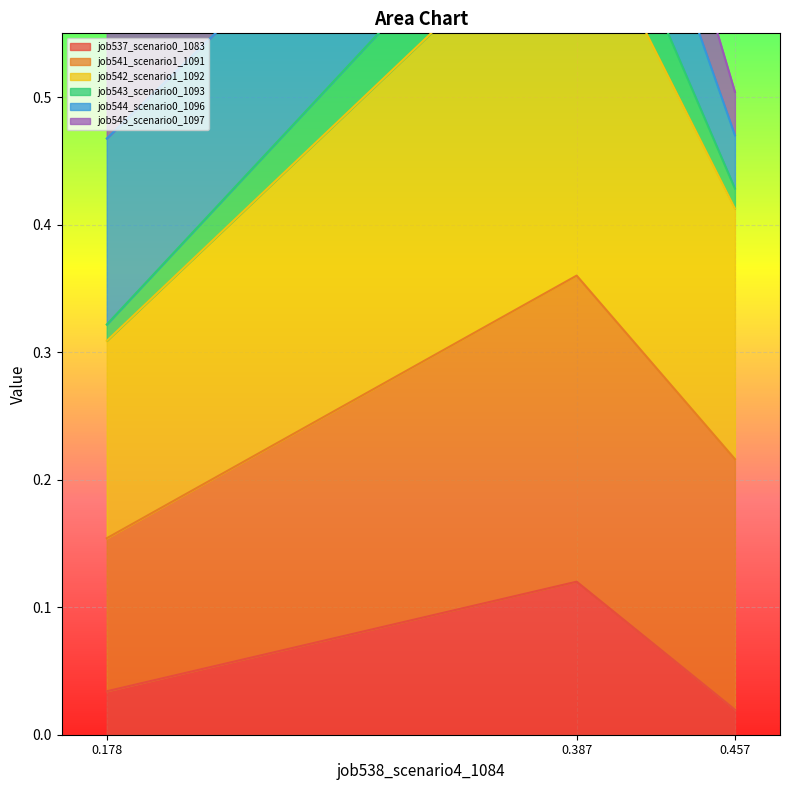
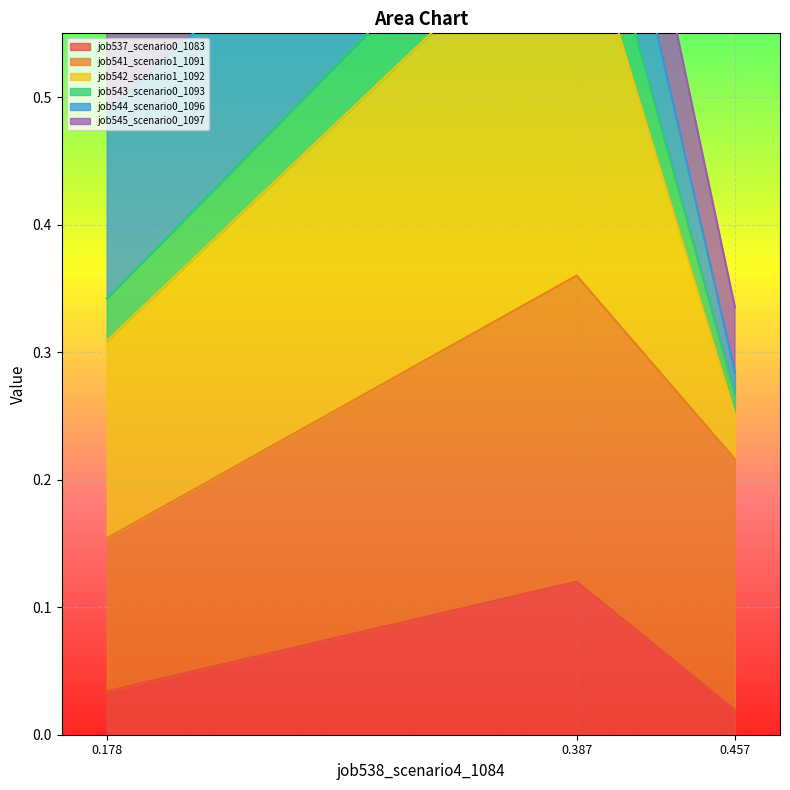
  {
    "job542_scenario1_1092": {
      "0.178": 0.155,
-     "0.457": 0.197
+     "0.457": 0.035
    },
    "job543_scenario0_1093": {
-     "0.178": 0.013,
+     "0.178": 0.033,
      "0.457": 0.016
    },
    "job544_scenario0_1096": {
-     "0.457": 0.042
+     "0.457": 0.017
    },
    "job545_scenario0_1097": {
-     "0.457": 0.034
+     "0.457": 0.051
    }
  }
